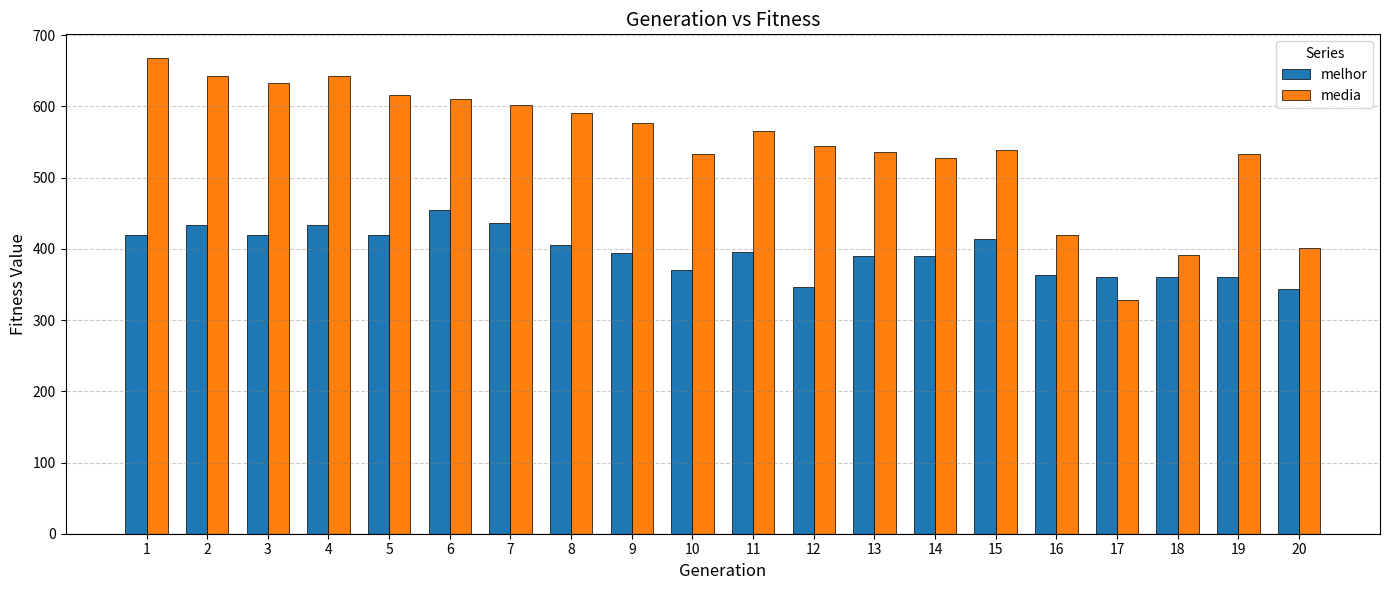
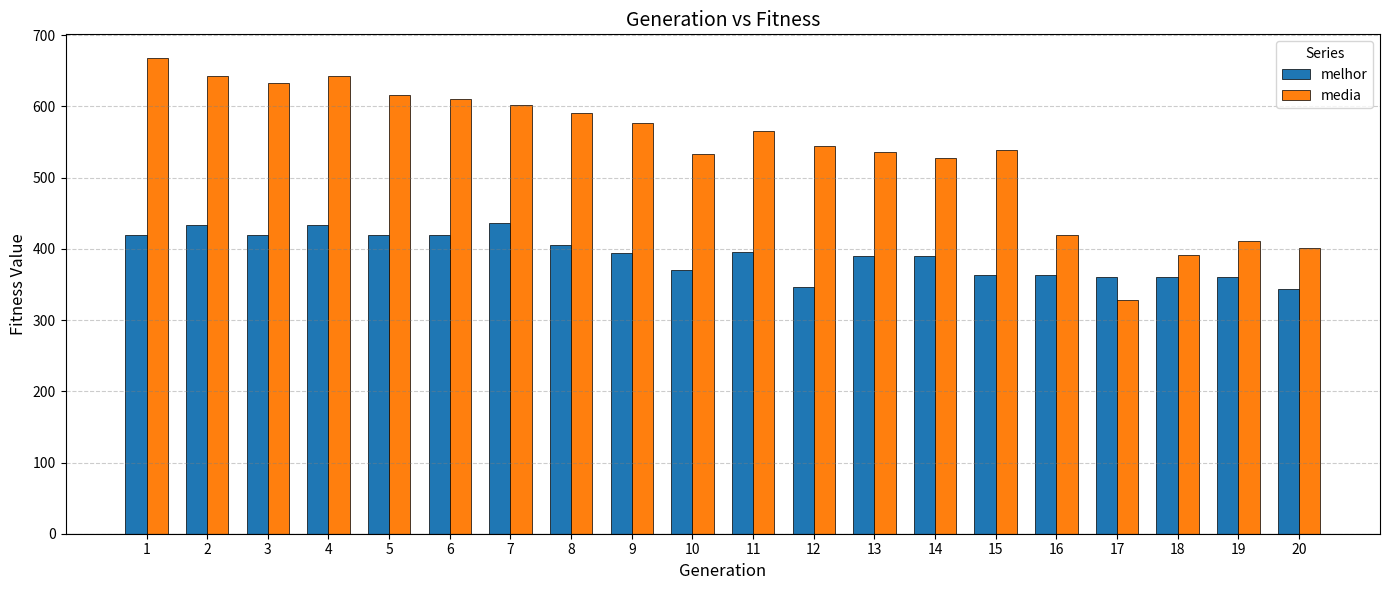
  {
    "melhor": {
      "1": 420,
      "2": 430,
      "3": 420,
      "4": 430,
      "5": 420,
-     "6": 450,
+     "6": 420,
      "7": 440,
      "8": 410,
      "9": 390,
      "10": 370,
      "11": 400,
      "12": 350,
      "13": 390,
      "14": 390,
-     "15": 410,
+     "15": 360,
      "16": 360,
      "17": 360,
      "18": 360,
      "19": 360,
      "20": 340
    },
    "media": {
      "1": 670,
      "2": 640,
      "3": 630,
      "4": 640,
      "5": 620,
      "6": 610,
      "7": 600,
      "8": 590,
      "9": 580,
      "10": 530,
      "11": 570,
      "12": 540,
      "13": 540,
      "14": 530,
      "15": 540,
      "16": 420,
      "17": 330,
      "18": 390,
-     "19": 530,
+     "19": 410,
      "20": 400
    }
  }
